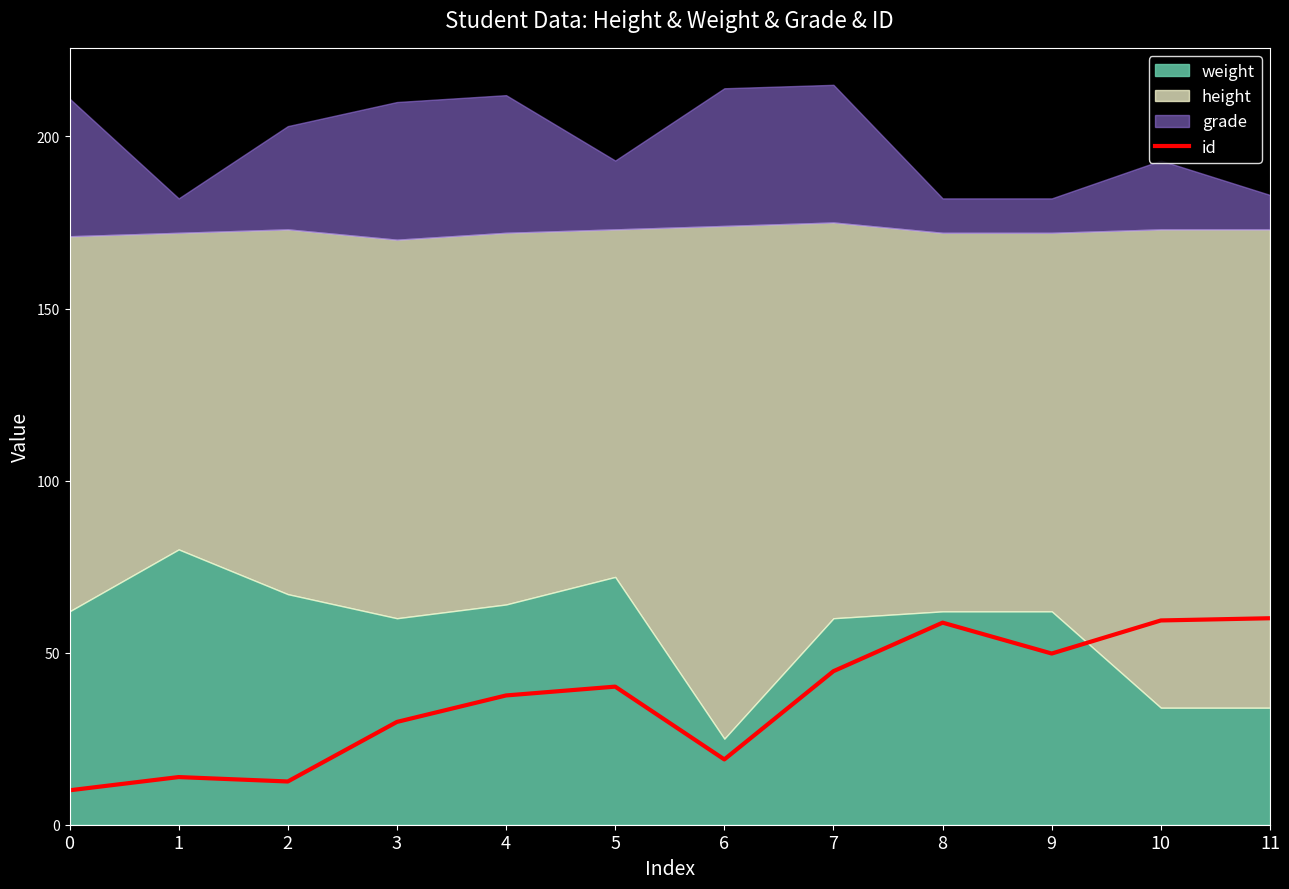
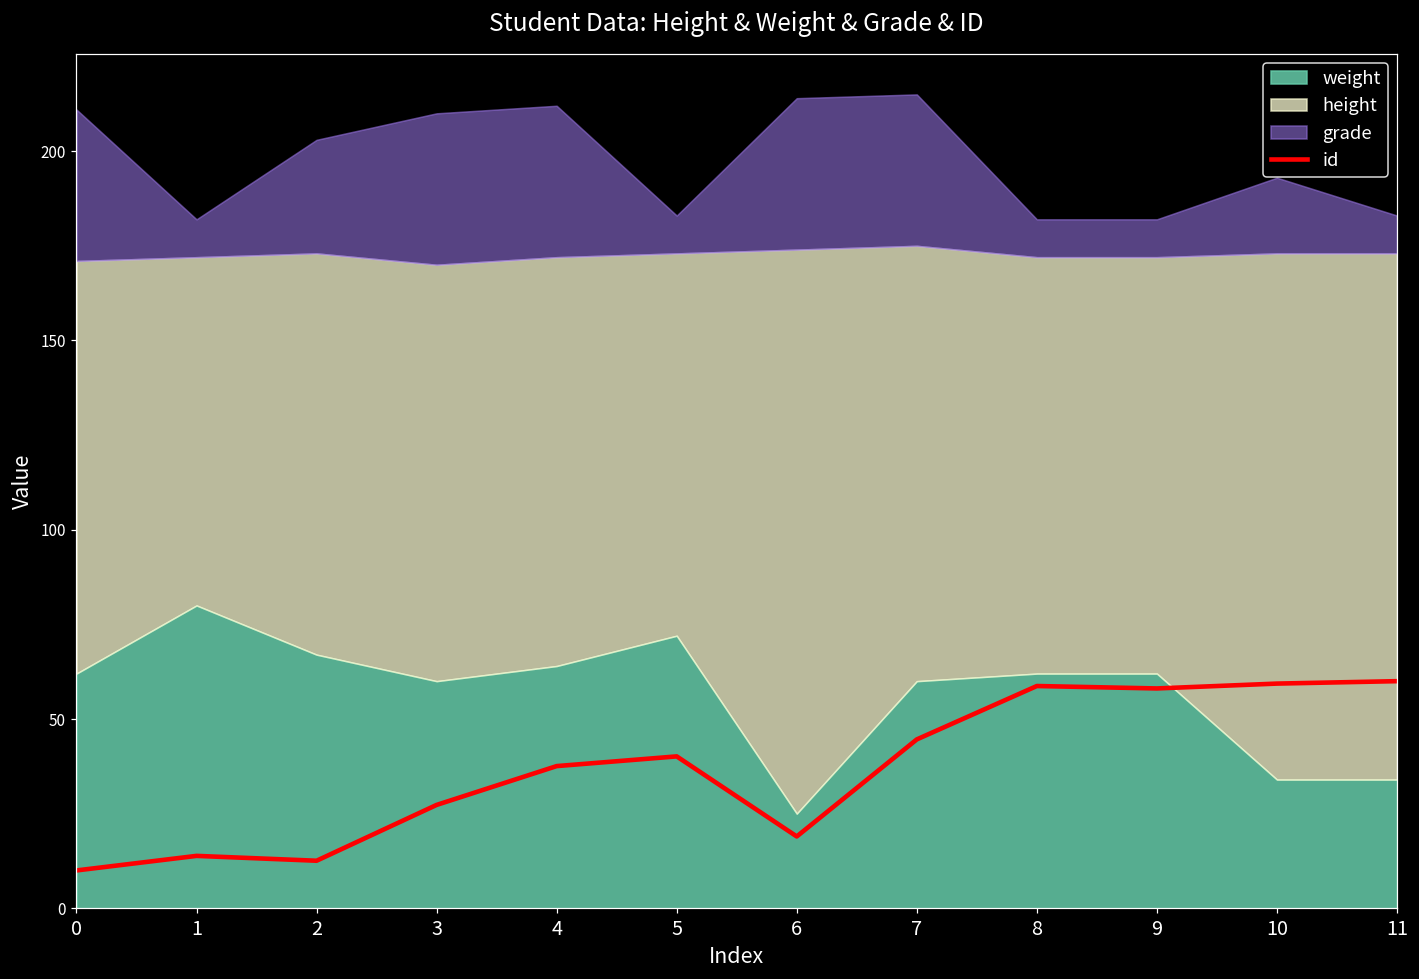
  {
    "id": {
      "0": 10,
      "1": 14,
      "2": 13,
-     "3": 30,
+     "3": 27,
      "4": 38,
      "5": 40,
      "6": 19,
      "7": 45,
      "8": 59,
-     "9": 50,
+     "9": 58,
      "10": 59,
      "11": 60
    },
    "weight": {
      "0": 62,
      "1": 80,
      "2": 67,
      "3": 60,
      "4": 64,
      "5": 72,
      "6": 25,
      "7": 60,
      "8": 62,
      "9": 62,
      "10": 34,
      "11": 34
    },
    "grade": {
      "0": 40,
      "1": 10,
      "2": 30,
      "3": 40,
      "4": 40,
-     "5": 20,
+     "5": 10,
      "6": 40,
      "7": 40,
      "8": 10,
      "9": 10,
      "11": 10
    }
  }
